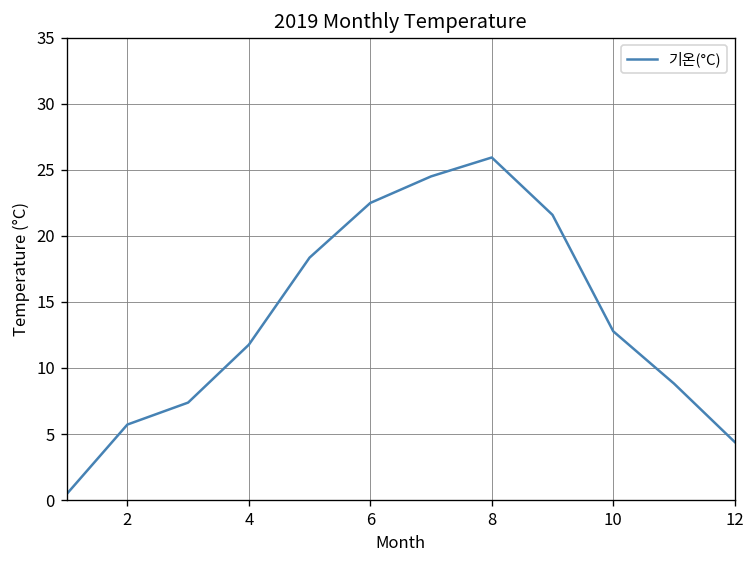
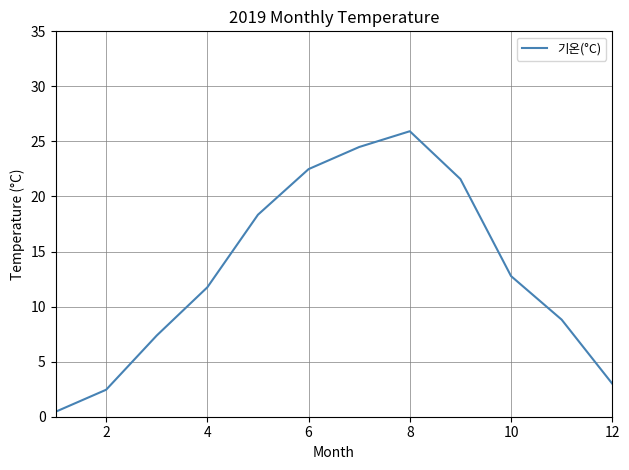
  {
-   "2": 5.7,
+   "2": 2.5,
    "4": 11.8,
    "6": 22.5,
    "8": 25.9,
    "10": 12.8,
-   "12": 4.4
+   "12": 3.0
  }
